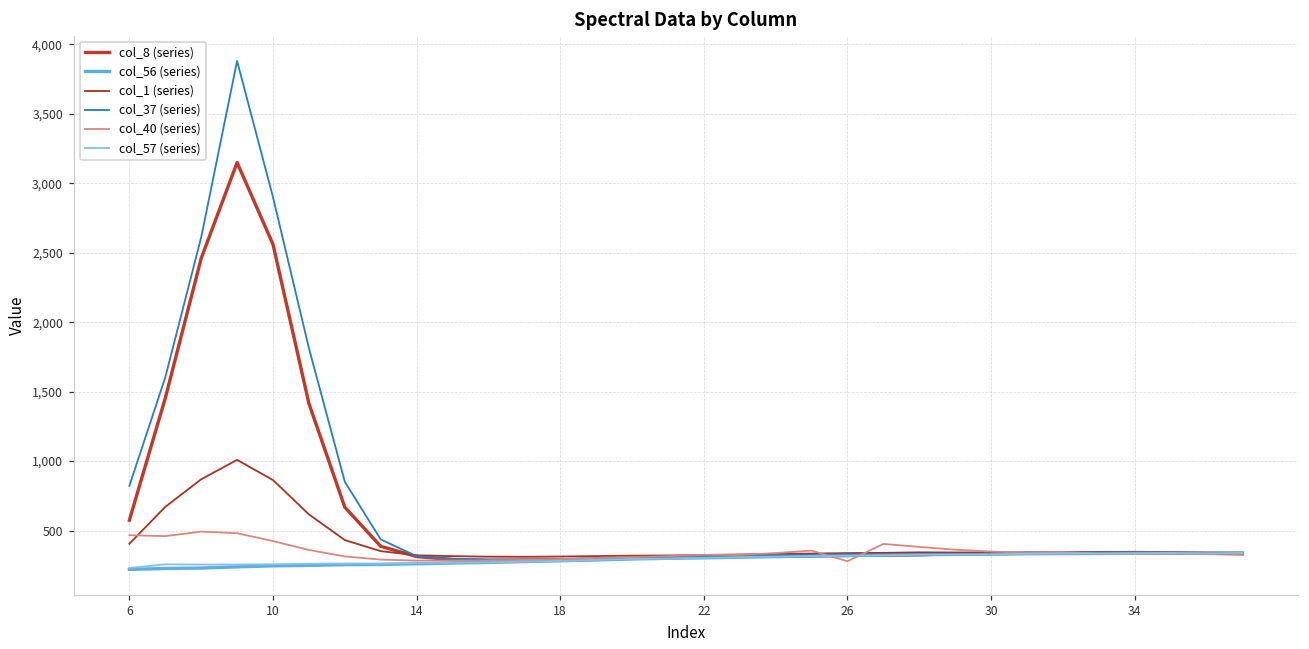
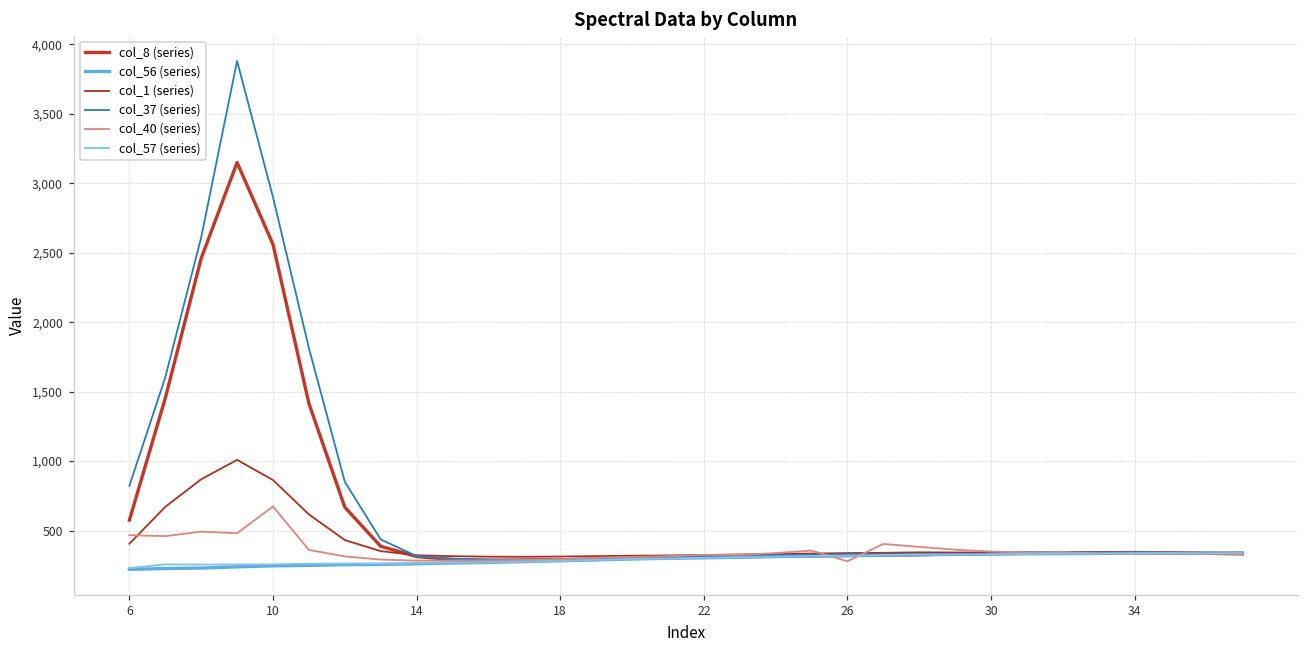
  {
    "col_37 (series)": {
      "6": "820",
      "10": "2,900"
    },
    "col_40 (series)": {
      "6": "470",
-     "10": "420",
+     "10": "670",
      "26": "280"
    }
  }
